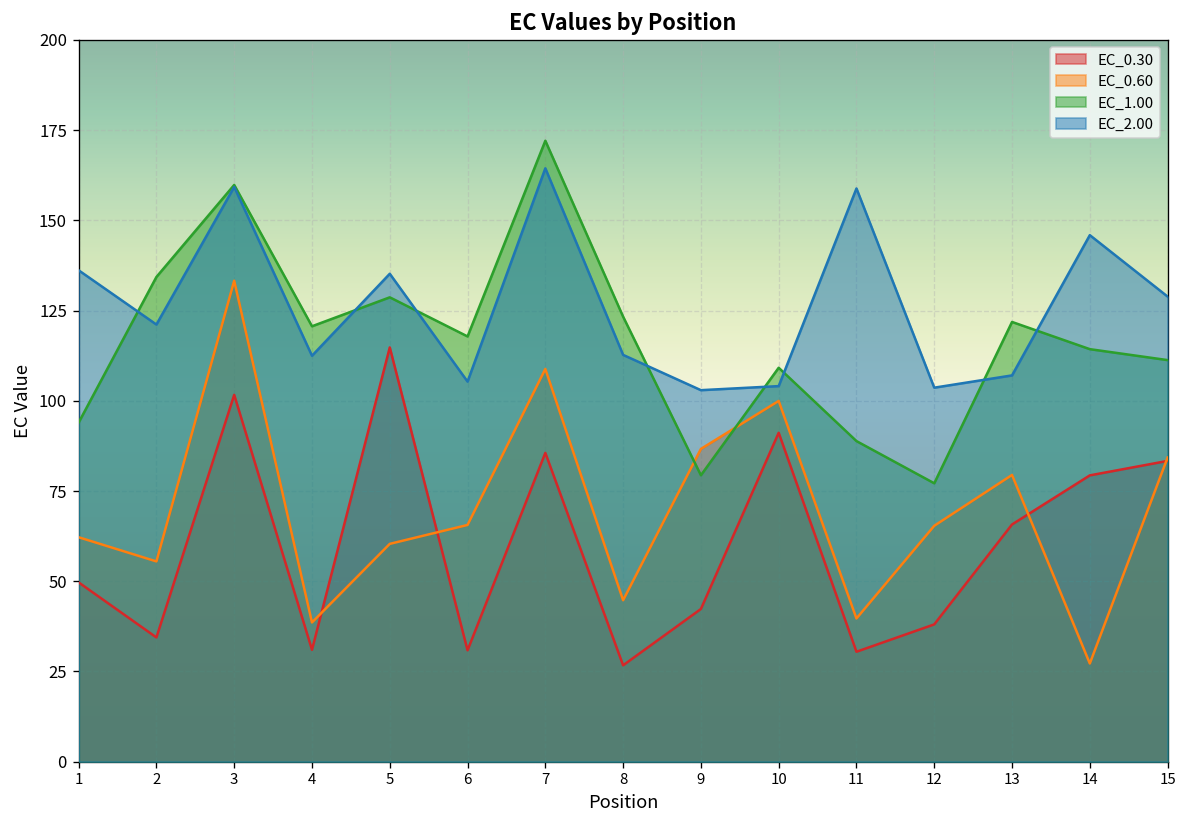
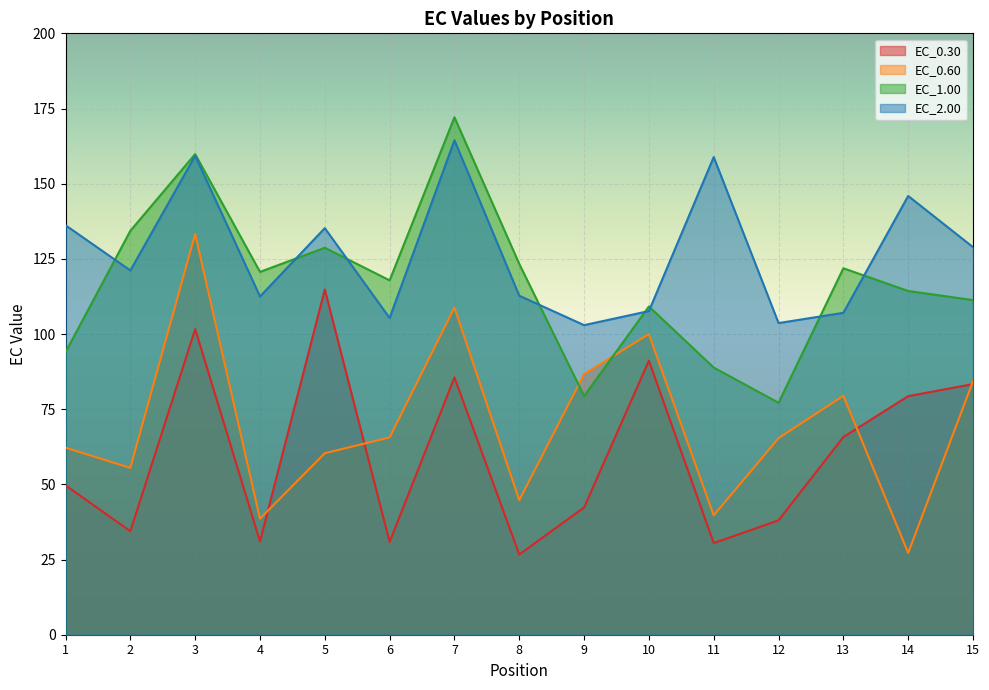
  {
    "EC_0.30": {
      "1": 50,
      "2": 34,
      "3": 102,
      "4": 31,
      "5": 115,
      "6": 31,
      "7": 86,
      "8": 27,
      "9": 42,
      "10": 91,
      "11": 30,
      "12": 38,
      "13": 66,
      "14": 79,
      "15": 83
    },
    "EC_0.60": {
      "1": 62,
      "2": 55,
      "3": 133,
      "4": 39,
      "5": 60,
      "6": 66,
      "7": 109,
      "8": 45,
      "9": 87,
      "10": 100,
      "11": 40,
      "12": 65,
      "13": 79,
      "14": 27,
      "15": 84
    },
    "EC_1.00": {
      "1": 94,
      "2": 134,
      "4": 121,
      "5": 129,
      "6": 118,
      "7": 172,
      "8": 123,
      "9": 79,
      "10": 109,
      "11": 89,
      "12": 77,
      "13": 122,
      "14": 114,
      "15": 111
    },
    "EC_2.00": {
      "1": 136,
      "2": 121,
      "4": 112,
      "5": 135,
      "6": 105,
      "7": 164,
      "8": 113,
      "9": 103,
-     "10": 104,
+     "10": 108,
      "11": 159,
      "12": 104,
      "13": 107,
      "14": 146,
      "15": 129
    }
  }
